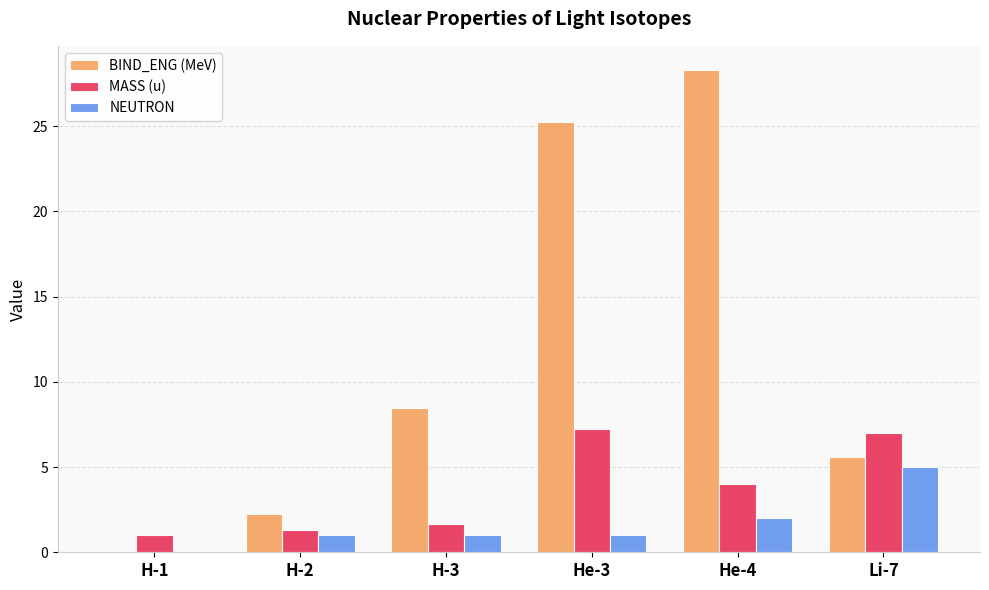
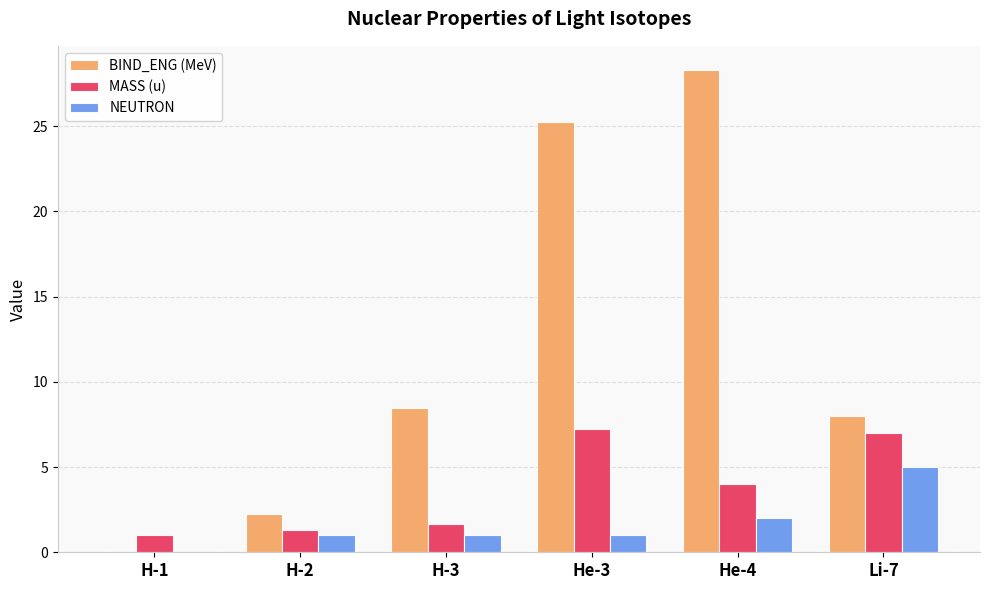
  {
    "BIND_ENG (MeV)": {
      "H-1": 0.0,
      "H-2": 2.2,
      "H-3": 8.5,
      "He-3": 25.2,
      "He-4": 28.3,
-     "Li-7": 5.6
+     "Li-7": 8.0
    },
    "MASS (u)": {
      "H-1": 1.0,
      "H-2": 1.3,
      "H-3": 1.7,
      "He-3": 7.3,
      "He-4": 4.0,
      "Li-7": 7.0
    },
    "NEUTRON": {
      "H-1": 0.0,
      "H-2": 1.0,
      "H-3": 1.0,
      "He-3": 1.0,
      "He-4": 2.0,
      "Li-7": 5.0
    }
  }
